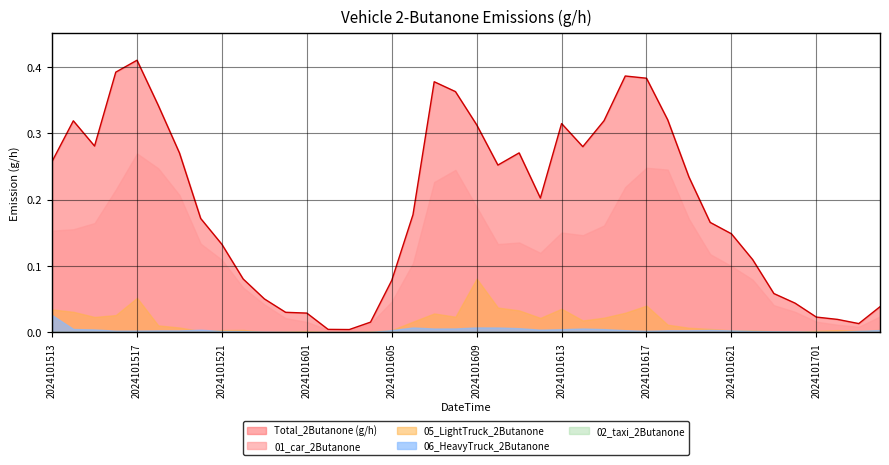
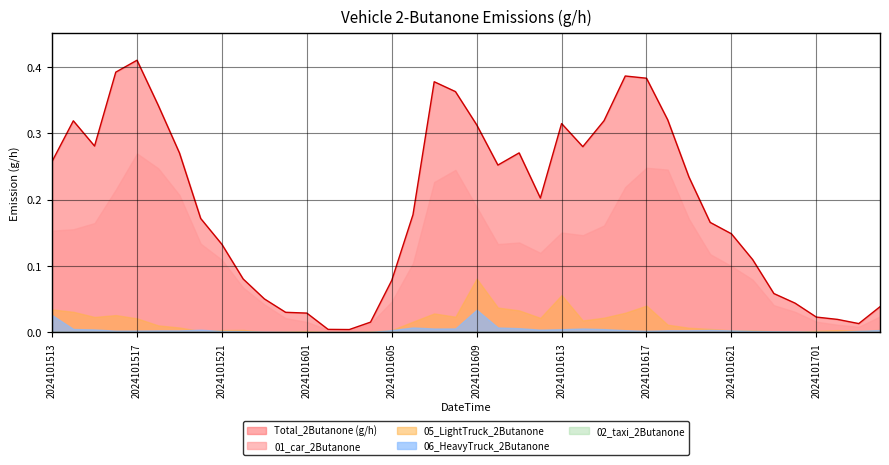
  {
    "05_LightTruck_2Butanone": {
      "2024101513": 0.03,
-     "2024101517": 0.05,
+     "2024101517": 0.02,
      "2024101609": 0.08,
-     "2024101613": 0.04,
+     "2024101613": 0.06,
      "2024101617": 0.04
    },
    "06_HeavyTruck_2Butanone": {
      "2024101513": 0.03,
-     "2024101609": 0.01,
+     "2024101609": 0.03,
      "2024101613": 0.00
    },
    "02_taxi_2Butanone": {
      "2024101513": 0.00,
      "2024101609": 0.00,
      "2024101613": 0.00
    }
  }
